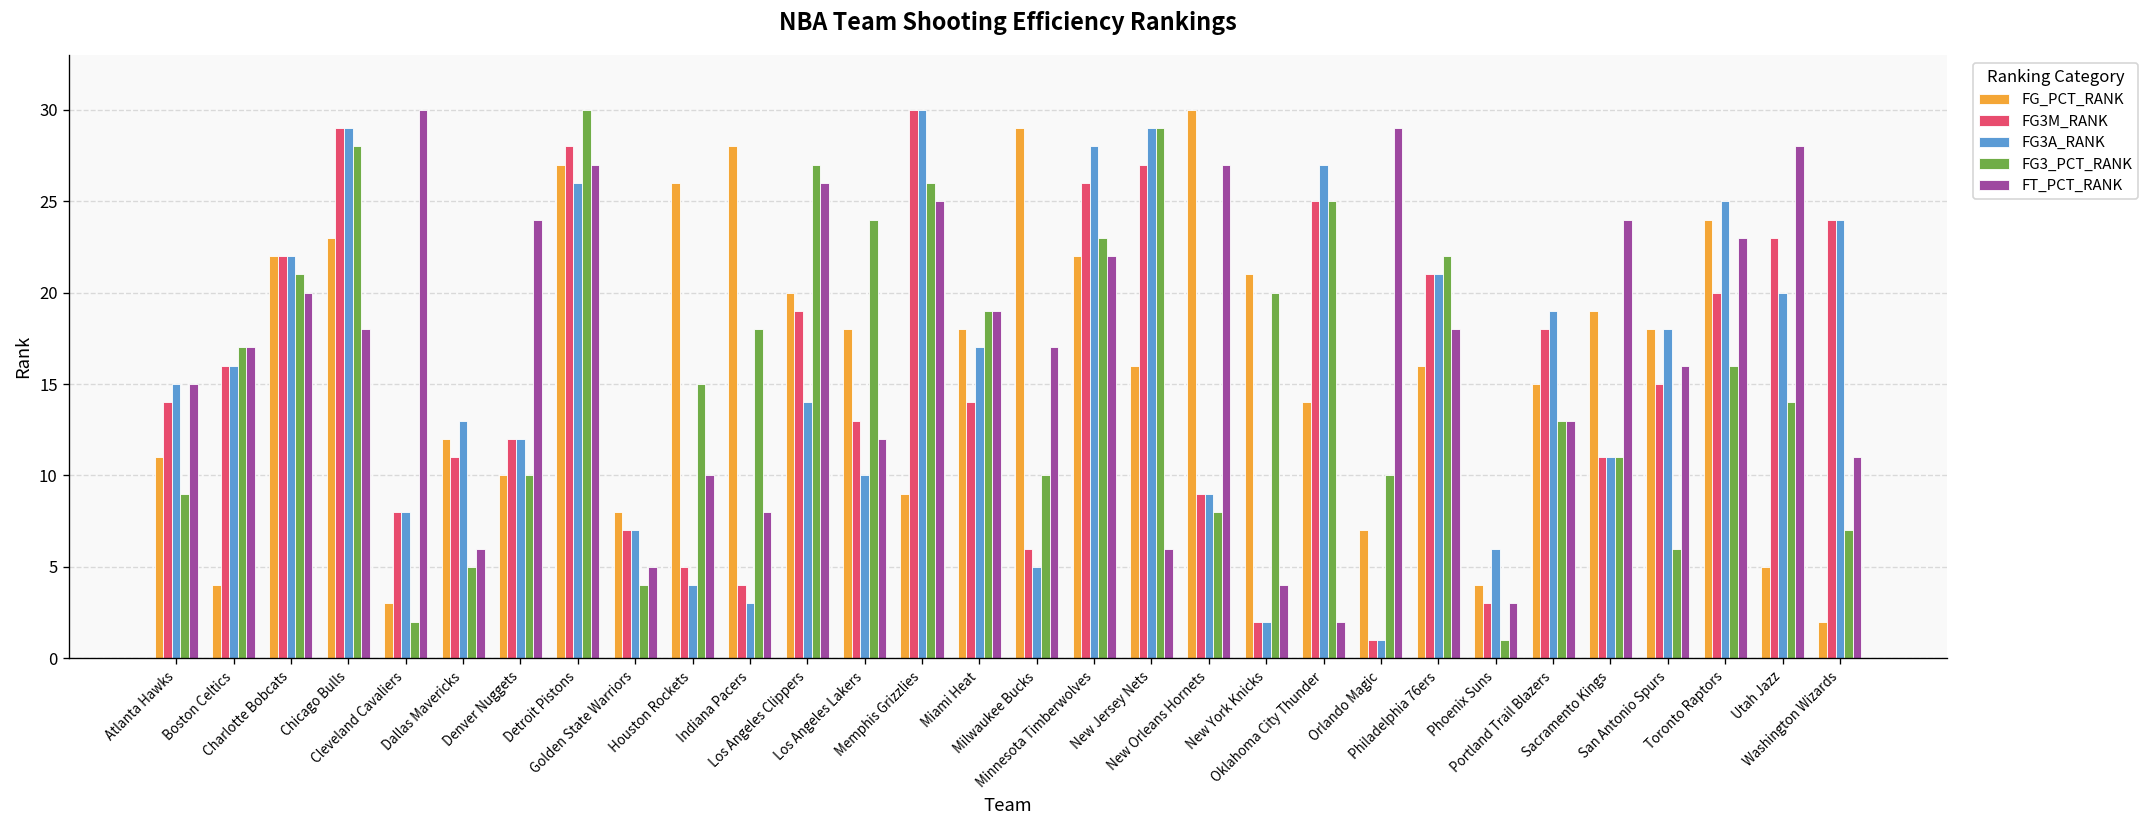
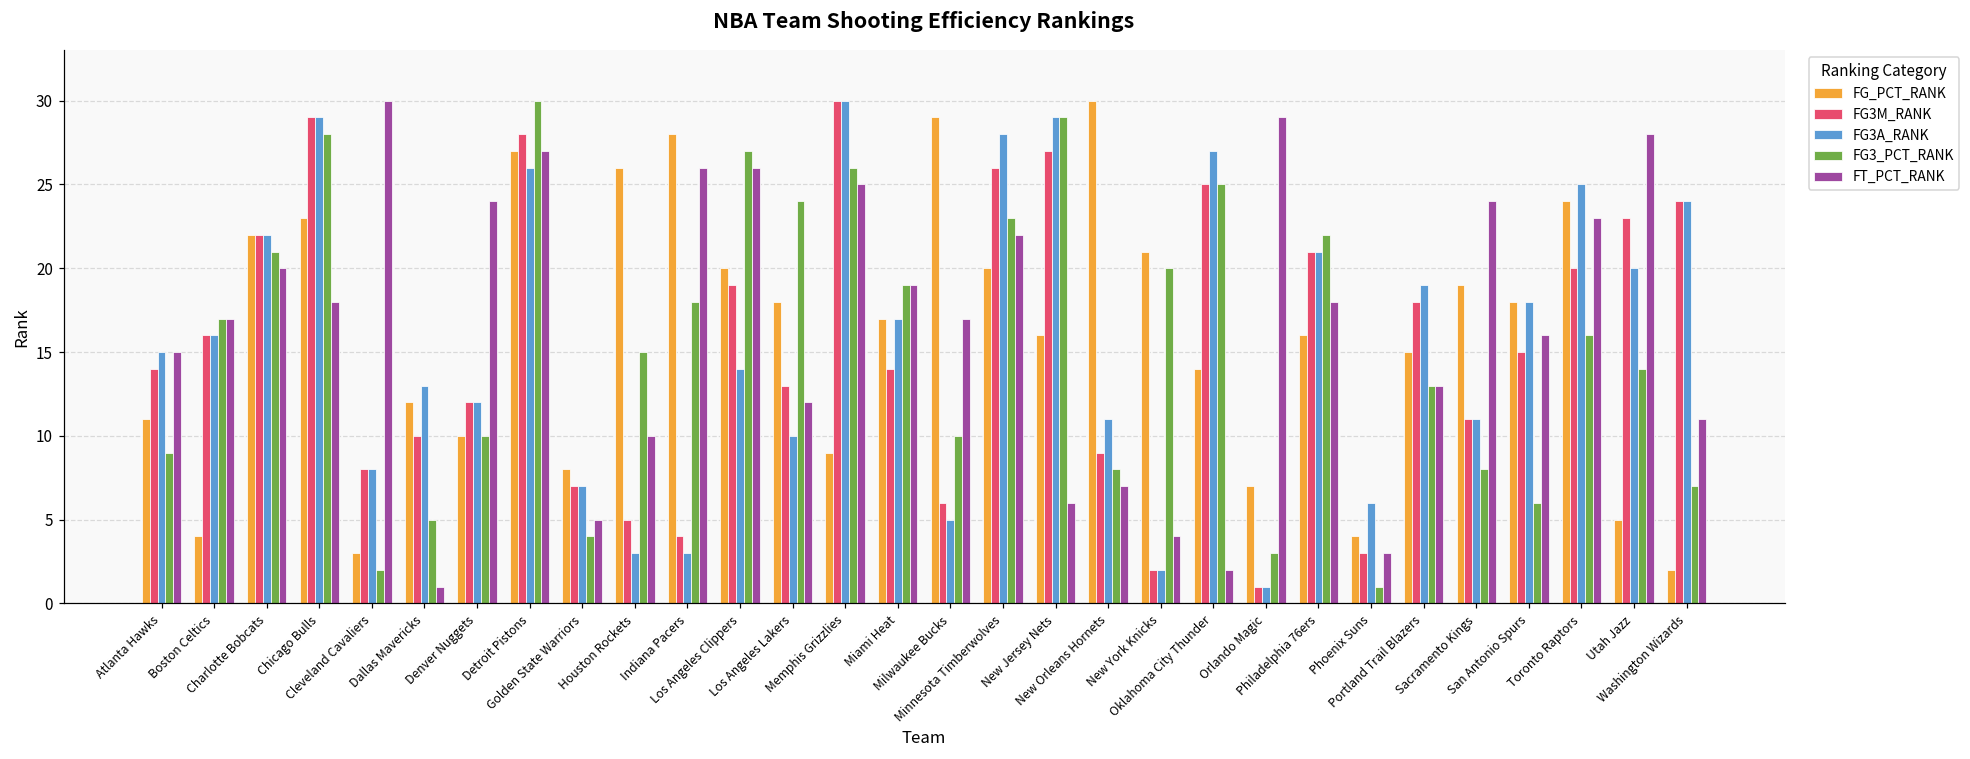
  {
    "FG_PCT_RANK": {
      "Atlanta Hawks": 11,
      "Boston Celtics": 4,
      "Charlotte Bobcats": 22,
      "Chicago Bulls": 23,
      "Cleveland Cavaliers": 3,
      "Dallas Mavericks": 12,
      "Denver Nuggets": 10,
      "Detroit Pistons": 27,
      "Golden State Warriors": 8,
      "Houston Rockets": 26,
      "Indiana Pacers": 28,
      "Los Angeles Clippers": 20,
      "Los Angeles Lakers": 18,
      "Memphis Grizzlies": 9,
-     "Miami Heat": 18,
+     "Miami Heat": 17,
      "Milwaukee Bucks": 29,
-     "Minnesota Timberwolves": 22,
+     "Minnesota Timberwolves": 20,
      "New Jersey Nets": 16,
      "New Orleans Hornets": 30,
      "New York Knicks": 21,
      "Oklahoma City Thunder": 14,
      "Orlando Magic": 7,
      "Philadelphia 76ers": 16,
      "Phoenix Suns": 4,
      "Portland Trail Blazers": 15,
      "Sacramento Kings": 19,
      "San Antonio Spurs": 18,
      "Toronto Raptors": 24,
      "Utah Jazz": 5,
      "Washington Wizards": 2
    },
    "FG3M_RANK": {
      "Atlanta Hawks": 14,
      "Boston Celtics": 16,
      "Charlotte Bobcats": 22,
      "Chicago Bulls": 29,
      "Cleveland Cavaliers": 8,
-     "Dallas Mavericks": 11,
+     "Dallas Mavericks": 10,
      "Denver Nuggets": 12,
      "Detroit Pistons": 28,
      "Golden State Warriors": 7,
      "Houston Rockets": 5,
      "Indiana Pacers": 4,
      "Los Angeles Clippers": 19,
      "Los Angeles Lakers": 13,
      "Memphis Grizzlies": 30,
      "Miami Heat": 14,
      "Milwaukee Bucks": 6,
      "Minnesota Timberwolves": 26,
      "New Jersey Nets": 27,
      "New Orleans Hornets": 9,
      "New York Knicks": 2,
      "Oklahoma City Thunder": 25,
      "Orlando Magic": 1,
      "Philadelphia 76ers": 21,
      "Phoenix Suns": 3,
      "Portland Trail Blazers": 18,
      "Sacramento Kings": 11,
      "San Antonio Spurs": 15,
      "Toronto Raptors": 20,
      "Utah Jazz": 23,
      "Washington Wizards": 24
    },
    "FG3A_RANK": {
      "Atlanta Hawks": 15,
      "Boston Celtics": 16,
      "Charlotte Bobcats": 22,
      "Chicago Bulls": 29,
      "Cleveland Cavaliers": 8,
      "Dallas Mavericks": 13,
      "Denver Nuggets": 12,
      "Detroit Pistons": 26,
      "Golden State Warriors": 7,
-     "Houston Rockets": 4,
+     "Houston Rockets": 3,
      "Indiana Pacers": 3,
      "Los Angeles Clippers": 14,
      "Los Angeles Lakers": 10,
      "Memphis Grizzlies": 30,
      "Miami Heat": 17,
      "Milwaukee Bucks": 5,
      "Minnesota Timberwolves": 28,
      "New Jersey Nets": 29,
-     "New Orleans Hornets": 9,
+     "New Orleans Hornets": 11,
      "New York Knicks": 2,
      "Oklahoma City Thunder": 27,
      "Orlando Magic": 1,
      "Philadelphia 76ers": 21,
      "Phoenix Suns": 6,
      "Portland Trail Blazers": 19,
      "Sacramento Kings": 11,
      "San Antonio Spurs": 18,
      "Toronto Raptors": 25,
      "Utah Jazz": 20,
      "Washington Wizards": 24
    },
    "FG3_PCT_RANK": {
      "Atlanta Hawks": 9,
      "Boston Celtics": 17,
      "Charlotte Bobcats": 21,
      "Chicago Bulls": 28,
      "Cleveland Cavaliers": 2,
      "Dallas Mavericks": 5,
      "Denver Nuggets": 10,
      "Detroit Pistons": 30,
      "Golden State Warriors": 4,
      "Houston Rockets": 15,
      "Indiana Pacers": 18,
      "Los Angeles Clippers": 27,
      "Los Angeles Lakers": 24,
      "Memphis Grizzlies": 26,
      "Miami Heat": 19,
      "Milwaukee Bucks": 10,
      "Minnesota Timberwolves": 23,
      "New Jersey Nets": 29,
      "New Orleans Hornets": 8,
      "New York Knicks": 20,
      "Oklahoma City Thunder": 25,
-     "Orlando Magic": 10,
+     "Orlando Magic": 3,
      "Philadelphia 76ers": 22,
      "Phoenix Suns": 1,
      "Portland Trail Blazers": 13,
-     "Sacramento Kings": 11,
+     "Sacramento Kings": 8,
      "San Antonio Spurs": 6,
      "Toronto Raptors": 16,
      "Utah Jazz": 14,
      "Washington Wizards": 7
    },
    "FT_PCT_RANK": {
      "Atlanta Hawks": 15,
      "Boston Celtics": 17,
      "Charlotte Bobcats": 20,
      "Chicago Bulls": 18,
      "Cleveland Cavaliers": 30,
-     "Dallas Mavericks": 6,
+     "Dallas Mavericks": 1,
      "Denver Nuggets": 24,
      "Detroit Pistons": 27,
      "Golden State Warriors": 5,
      "Houston Rockets": 10,
-     "Indiana Pacers": 8,
+     "Indiana Pacers": 26,
      "Los Angeles Clippers": 26,
      "Los Angeles Lakers": 12,
      "Memphis Grizzlies": 25,
      "Miami Heat": 19,
      "Milwaukee Bucks": 17,
      "Minnesota Timberwolves": 22,
      "New Jersey Nets": 6,
-     "New Orleans Hornets": 27,
+     "New Orleans Hornets": 7,
      "New York Knicks": 4,
      "Oklahoma City Thunder": 2,
      "Orlando Magic": 29,
      "Philadelphia 76ers": 18,
      "Phoenix Suns": 3,
      "Portland Trail Blazers": 13,
      "Sacramento Kings": 24,
      "San Antonio Spurs": 16,
      "Toronto Raptors": 23,
      "Utah Jazz": 28,
      "Washington Wizards": 11
    }
  }
